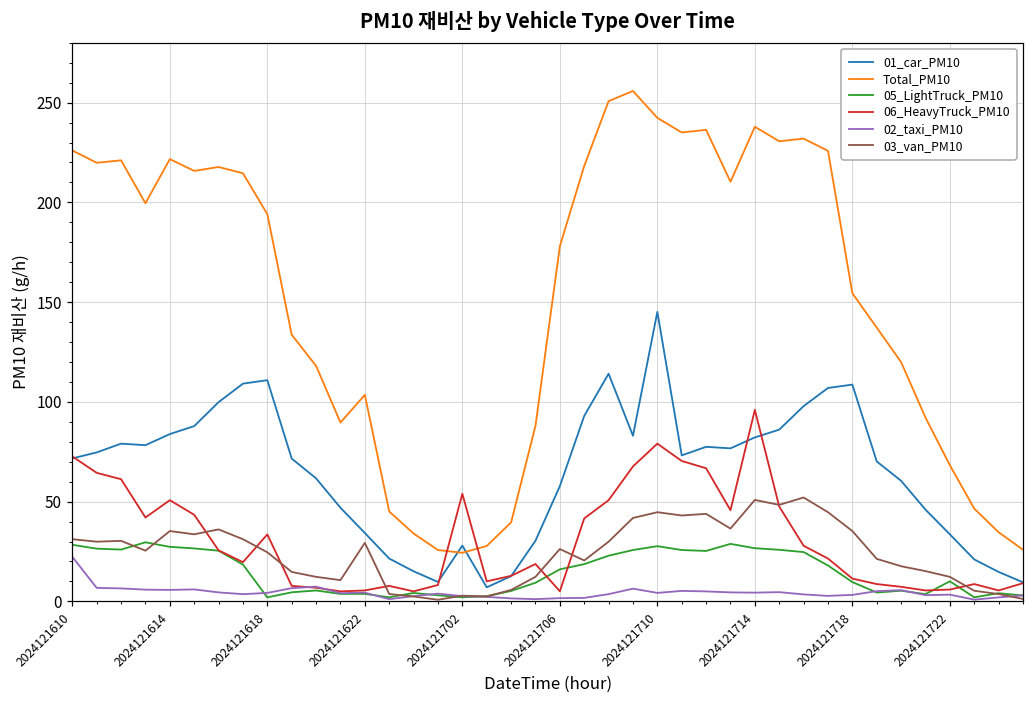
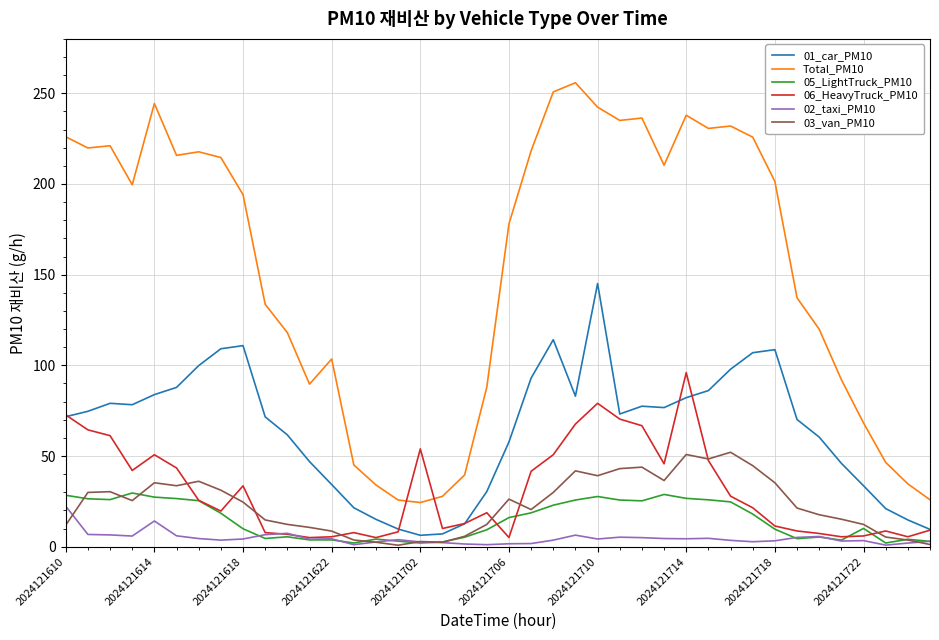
  {
    "01_car_PM10": {
      "2024121614": 84,
      "2024121618": 111,
      "2024121622": 34,
-     "2024121702": 28,
+     "2024121702": 6,
      "2024121706": 58,
      "2024121710": 145,
      "2024121714": 82,
      "2024121718": 109,
      "2024121722": 34
    },
    "Total_PM10": {
      "2024121610": 226,
-     "2024121614": 222,
+     "2024121614": 244,
      "2024121618": 194,
      "2024121622": 103,
      "2024121702": 24,
      "2024121706": 178,
      "2024121710": 242,
      "2024121714": 238,
-     "2024121718": 154,
+     "2024121718": 201,
      "2024121722": 68
    },
    "05_LightTruck_PM10": {
      "2024121610": 28,
      "2024121614": 27,
-     "2024121618": 2,
+     "2024121618": 10,
      "2024121706": 16,
      "2024121710": 28,
      "2024121714": 27,
      "2024121718": 10,
      "2024121722": 10
    },
    "06_HeavyTruck_PM10": {
      "2024121614": 51,
      "2024121618": 34,
      "2024121702": 54,
      "2024121706": 5,
      "2024121710": 79,
      "2024121714": 96,
      "2024121718": 11,
      "2024121722": 6
    },
    "02_taxi_PM10": {
      "2024121610": 22,
-     "2024121614": 6,
+     "2024121614": 14,
      "2024121618": 4,
      "2024121706": 2,
      "2024121710": 4,
      "2024121714": 4,
      "2024121718": 3,
      "2024121722": 3
    },
    "03_van_PM10": {
-     "2024121610": 31,
+     "2024121610": 12,
      "2024121614": 35,
      "2024121618": 25,
-     "2024121622": 29,
+     "2024121622": 9,
      "2024121706": 26,
-     "2024121710": 45,
+     "2024121710": 39,
      "2024121714": 51,
      "2024121718": 35,
      "2024121722": 12
    }
  }
